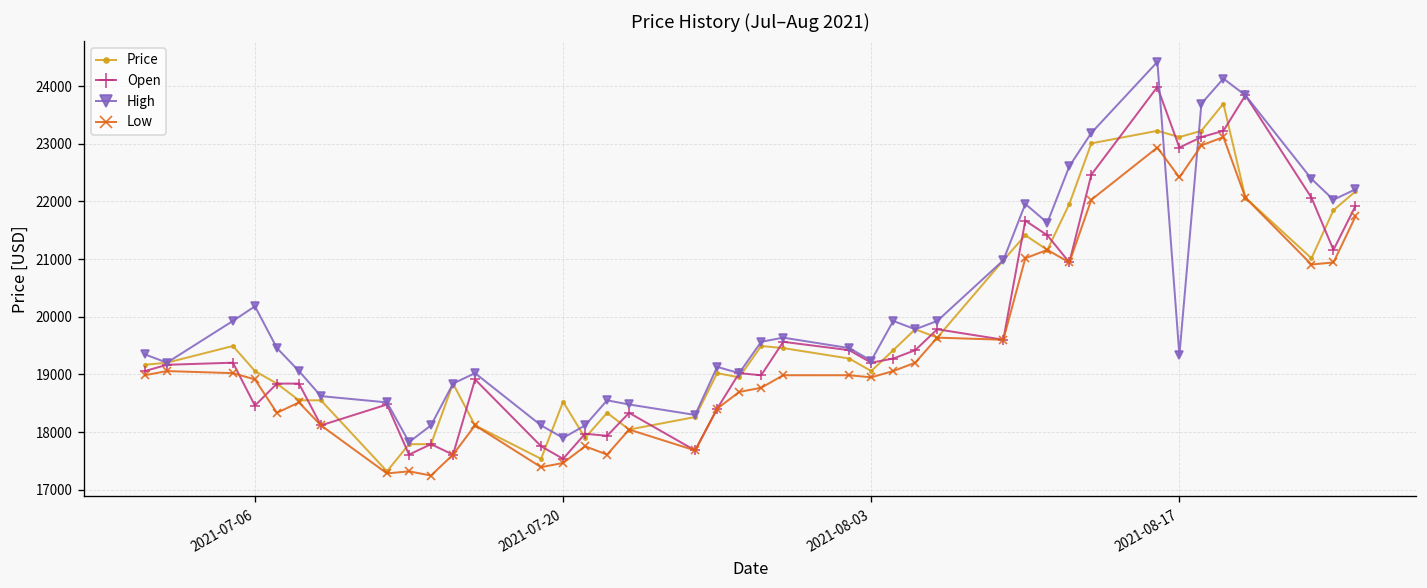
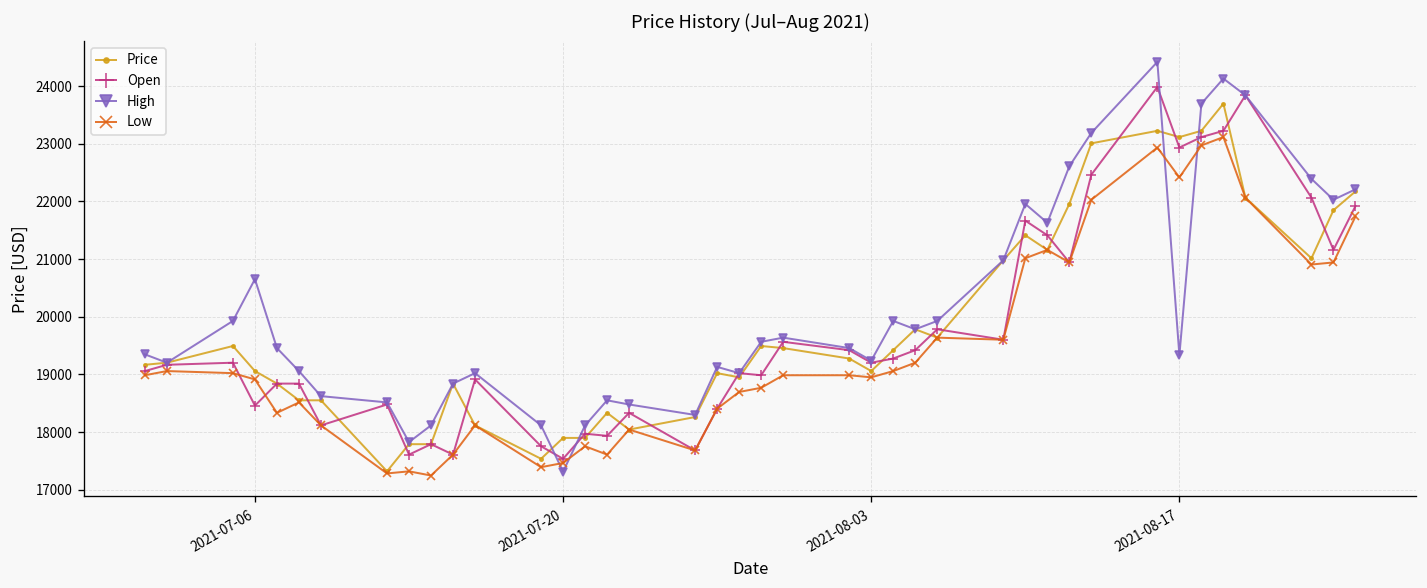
  {
    "Price": {
      "2021-07-06": 19100,
-     "2021-07-20": 18500,
+     "2021-07-20": 17900,
      "2021-08-03": 19100,
      "2021-08-17": 23100
    },
    "Open": {
      "2021-07-06": 18500,
      "2021-07-20": 17500,
      "2021-08-17": 22900
    },
    "High": {
-     "2021-07-06": 20200,
-     "2021-07-20": 17900,
+     "2021-07-06": 20700,
+     "2021-07-20": 17300,
      "2021-08-17": 19300
    },
    "Low": {
      "2021-07-06": 18900,
      "2021-07-20": 17500,
      "2021-08-03": 18900,
      "2021-08-17": 22400
    }
  }
